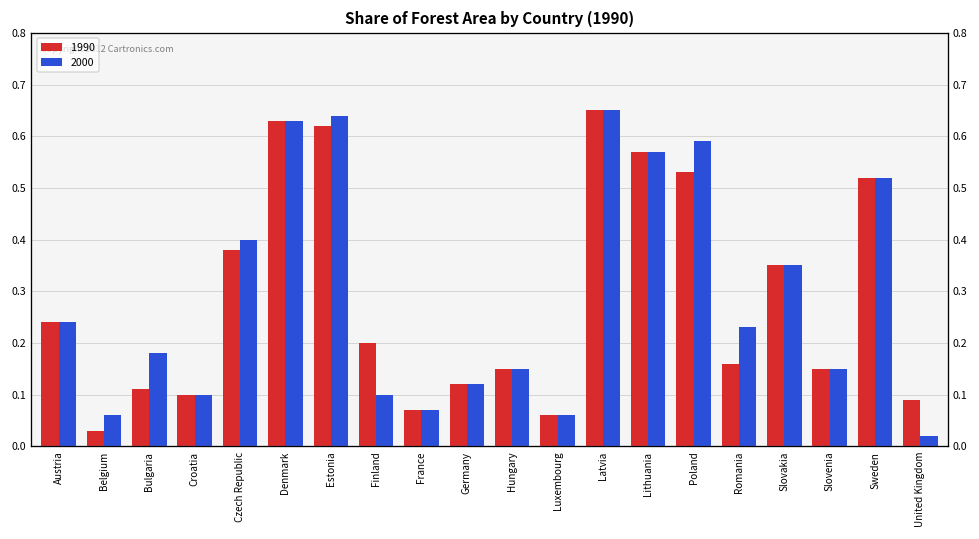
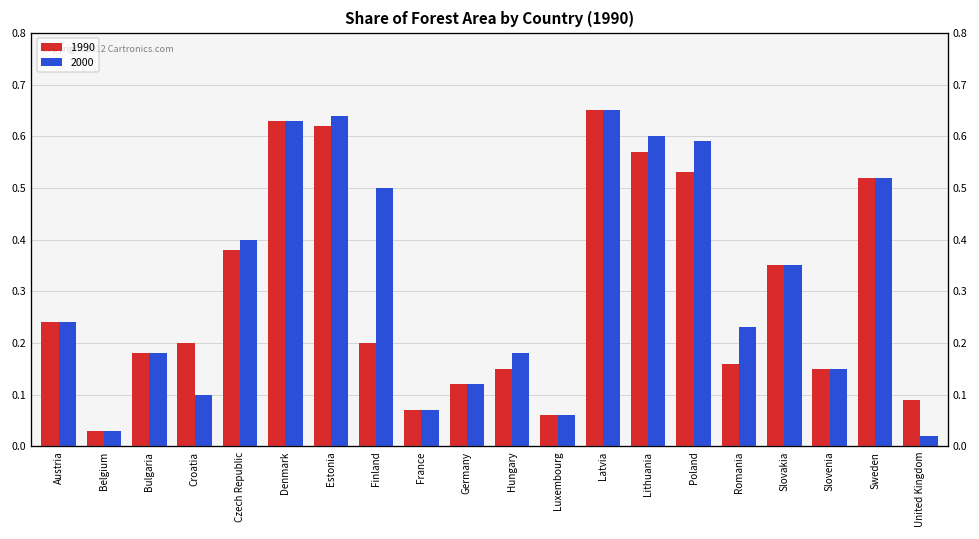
  {
    "1990": {
      "Austria": 0.24,
      "Belgium": 0.03,
-     "Bulgaria": 0.11,
-     "Croatia": 0.1,
+     "Bulgaria": 0.18,
+     "Croatia": 0.2,
      "Czech Republic": 0.38,
      "Denmark": 0.63,
      "Estonia": 0.62,
      "Finland": 0.20,
      "France": 0.07,
      "Germany": 0.12,
      "Hungary": 0.15,
      "Luxembourg": 0.06,
      "Latvia": 0.65,
      "Lithuania": 0.57,
      "Poland": 0.53,
      "Romania": 0.16,
      "Slovakia": 0.35,
      "Slovenia": 0.15,
      "Sweden": 0.52,
      "United Kingdom": 0.09
    },
    "2000": {
      "Austria": 0.24,
-     "Belgium": 0.06,
+     "Belgium": 0.03,
      "Bulgaria": 0.18,
      "Croatia": 0.10,
      "Czech Republic": 0.40,
      "Denmark": 0.63,
      "Estonia": 0.64,
-     "Finland": 0.1,
+     "Finland": 0.5,
      "France": 0.07,
      "Germany": 0.12,
-     "Hungary": 0.15,
+     "Hungary": 0.18,
      "Luxembourg": 0.06,
      "Latvia": 0.65,
-     "Lithuania": 0.57,
+     "Lithuania": 0.60,
      "Poland": 0.59,
      "Romania": 0.23,
      "Slovakia": 0.35,
      "Slovenia": 0.15,
      "Sweden": 0.52,
      "United Kingdom": 0.02
    }
  }
